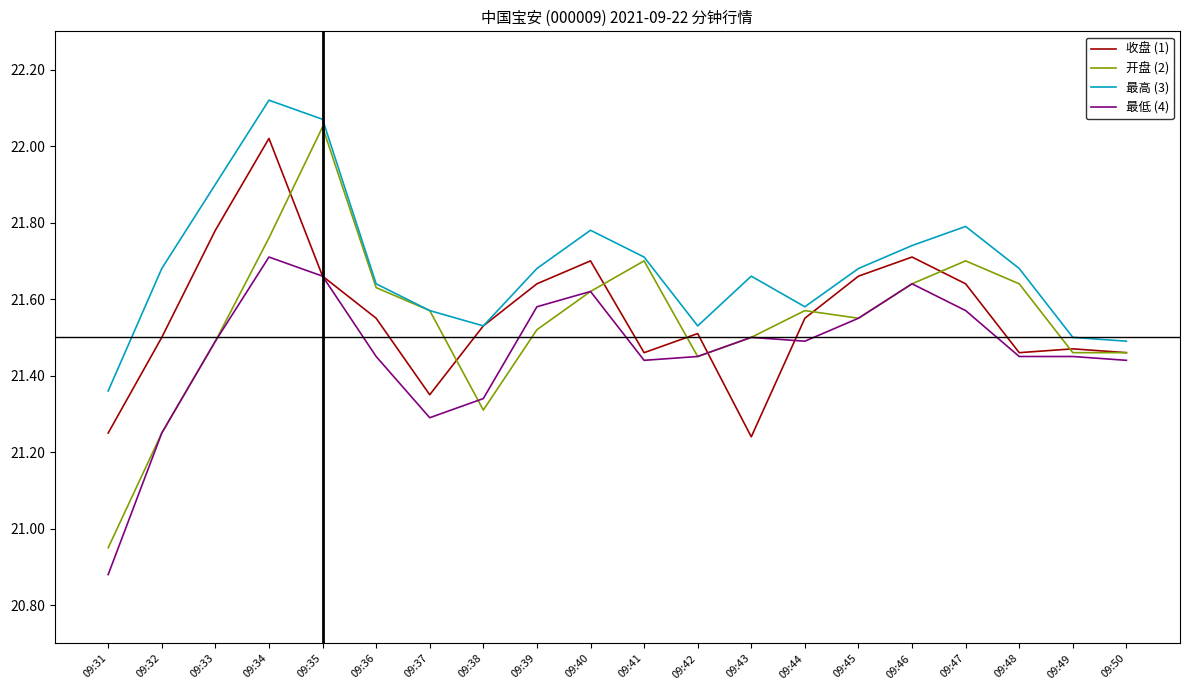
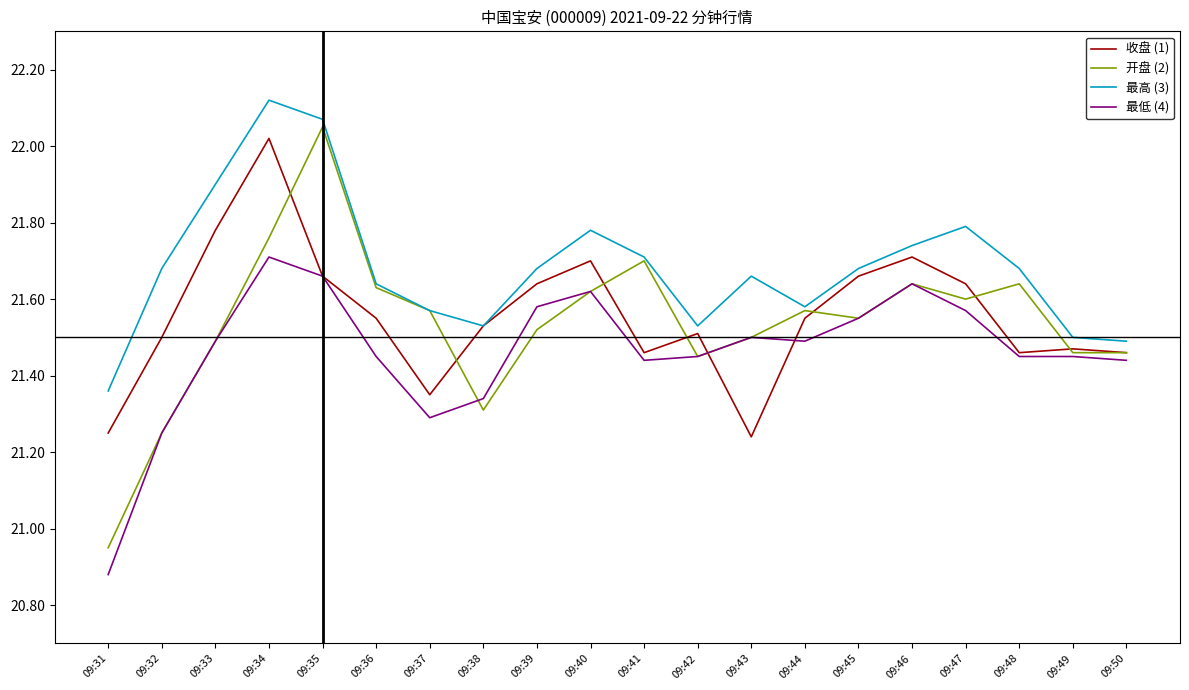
  {
    "收盘 (1)": {
      "09:31": 21.25,
      "09:32": 21.5,
      "09:33": 21.78,
      "09:34": 22.02,
      "09:36": 21.55,
      "09:37": 21.35,
      "09:39": 21.64,
      "09:40": 21.7,
      "09:41": 21.46,
      "09:42": 21.51,
      "09:43": 21.24,
      "09:44": 21.55,
      "09:45": 21.66,
      "09:46": 21.71,
      "09:47": 21.64,
      "09:48": 21.46,
      "09:49": 21.47
    },
    "开盘 (2)": {
      "09:31": 20.95,
      "09:34": 21.76,
      "09:35": 22.05,
      "09:36": 21.63,
      "09:38": 21.31,
      "09:39": 21.52,
      "09:41": 21.7,
      "09:44": 21.57,
-     "09:47": 21.7,
+     "09:47": 21.6,
      "09:48": 21.64,
      "09:49": 21.46
    },
    "最高 (3)": {
      "09:31": 21.36,
      "09:32": 21.68,
      "09:33": 21.9,
      "09:34": 22.12,
      "09:35": 22.07,
      "09:36": 21.64,
      "09:39": 21.68,
      "09:40": 21.78,
      "09:41": 21.71,
      "09:42": 21.53,
      "09:43": 21.66,
      "09:44": 21.58,
      "09:45": 21.68,
      "09:46": 21.74,
      "09:47": 21.79,
      "09:48": 21.68,
      "09:49": 21.5,
      "09:50": 21.49
    },
    "最低 (4)": {
      "09:31": 20.88,
      "09:34": 21.71,
      "09:36": 21.45,
      "09:37": 21.29,
      "09:38": 21.34,
      "09:39": 21.58,
      "09:41": 21.44,
      "09:44": 21.49,
      "09:47": 21.57,
      "09:48": 21.45,
      "09:49": 21.45,
      "09:50": 21.44
    }
  }
